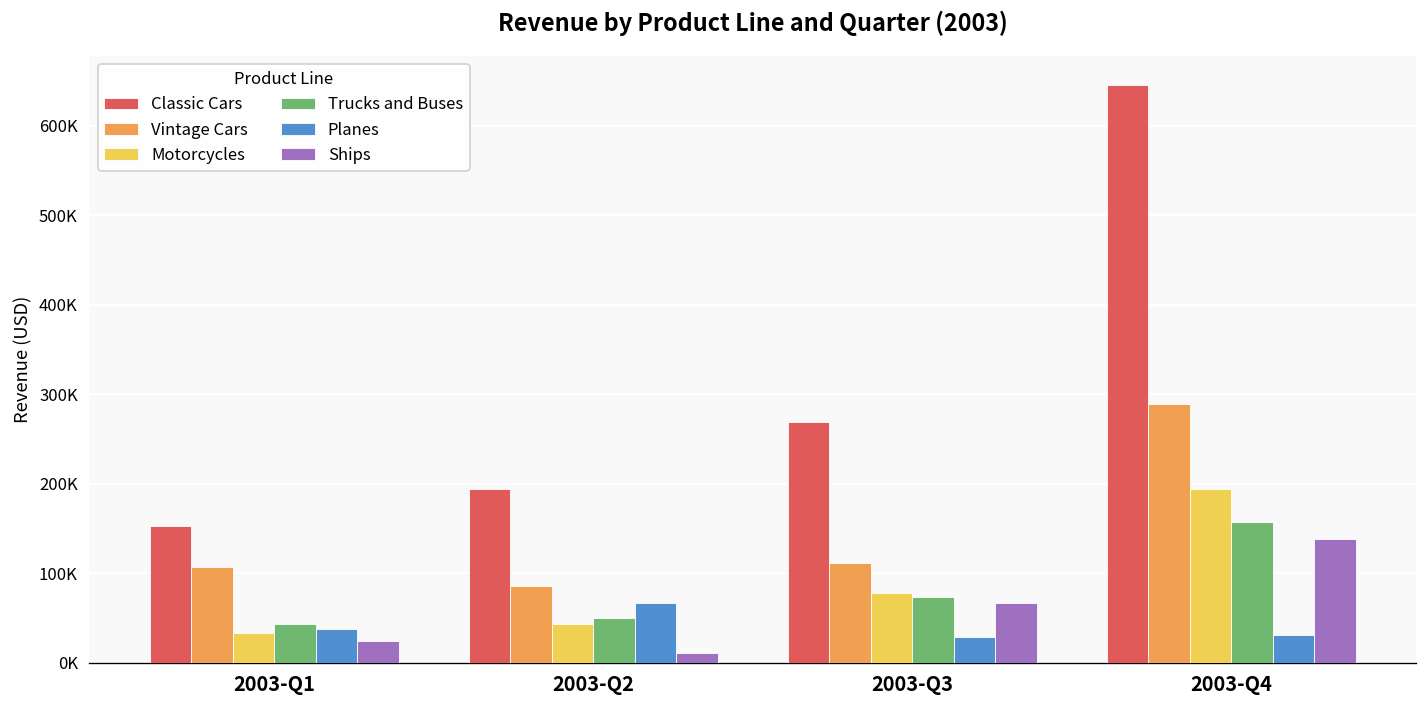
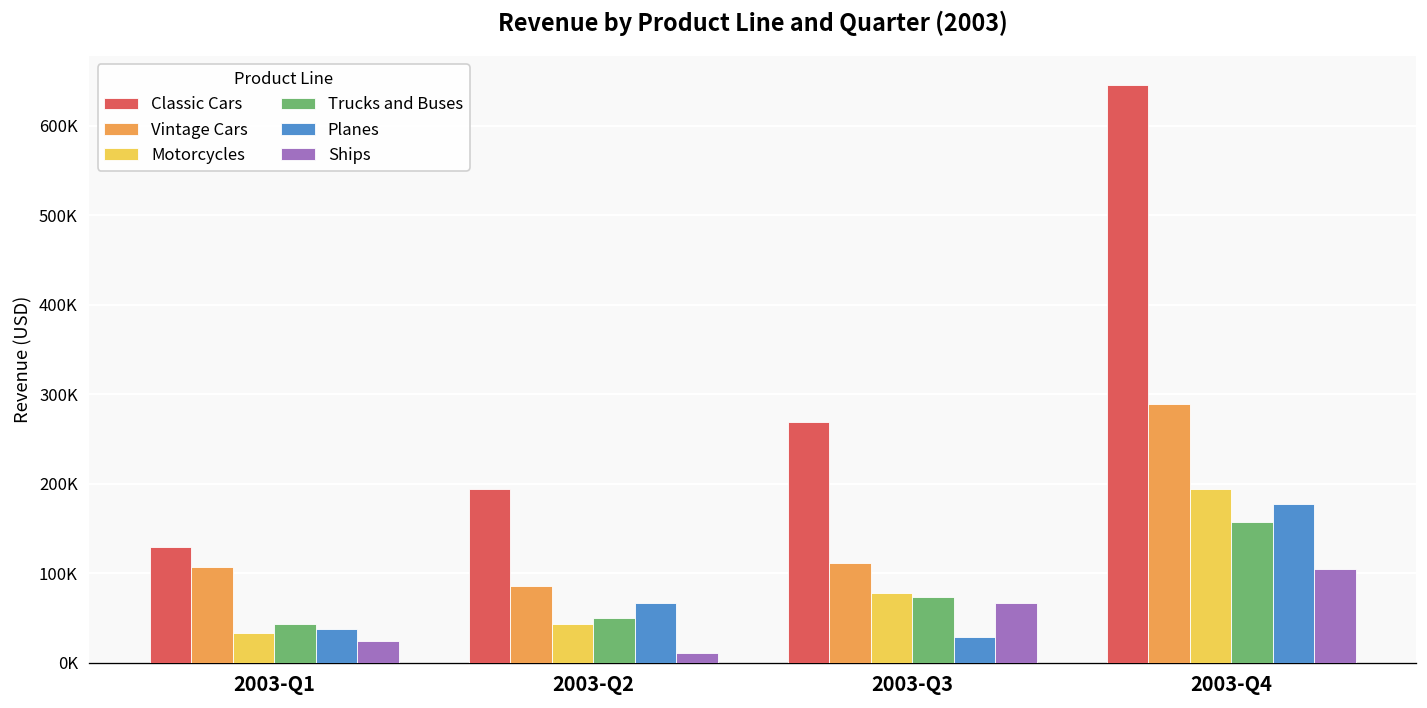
  {
    "Classic Cars": {
-     "2003-Q1": 150000,
+     "2003-Q1": 130000,
      "2003-Q2": 190000,
      "2003-Q3": 270000,
      "2003-Q4": 650000
    },
    "Trucks and Buses": {
      "2003-Q1": 40000,
      "2003-Q2": 50000,
      "2003-Q3": 70000,
      "2003-Q4": 160000
    },
    "Planes": {
      "2003-Q1": 40000,
      "2003-Q2": 70000,
      "2003-Q3": 30000,
-     "2003-Q4": 30000
+     "2003-Q4": 180000
    },
    "Ships": {
      "2003-Q1": 20000,
      "2003-Q2": 10000,
      "2003-Q3": 70000,
-     "2003-Q4": 140000
+     "2003-Q4": 110000
    }
  }
